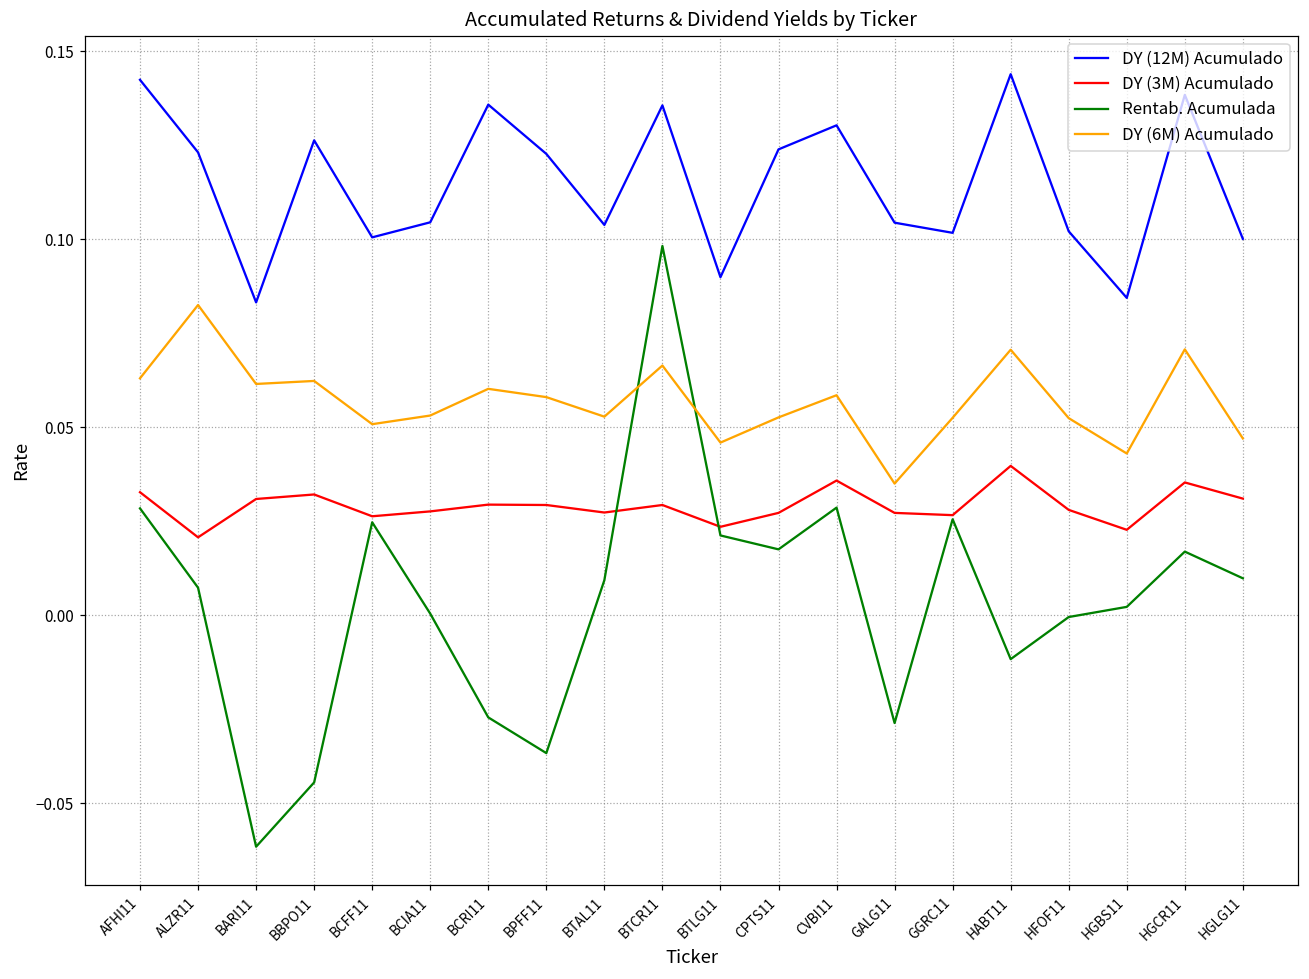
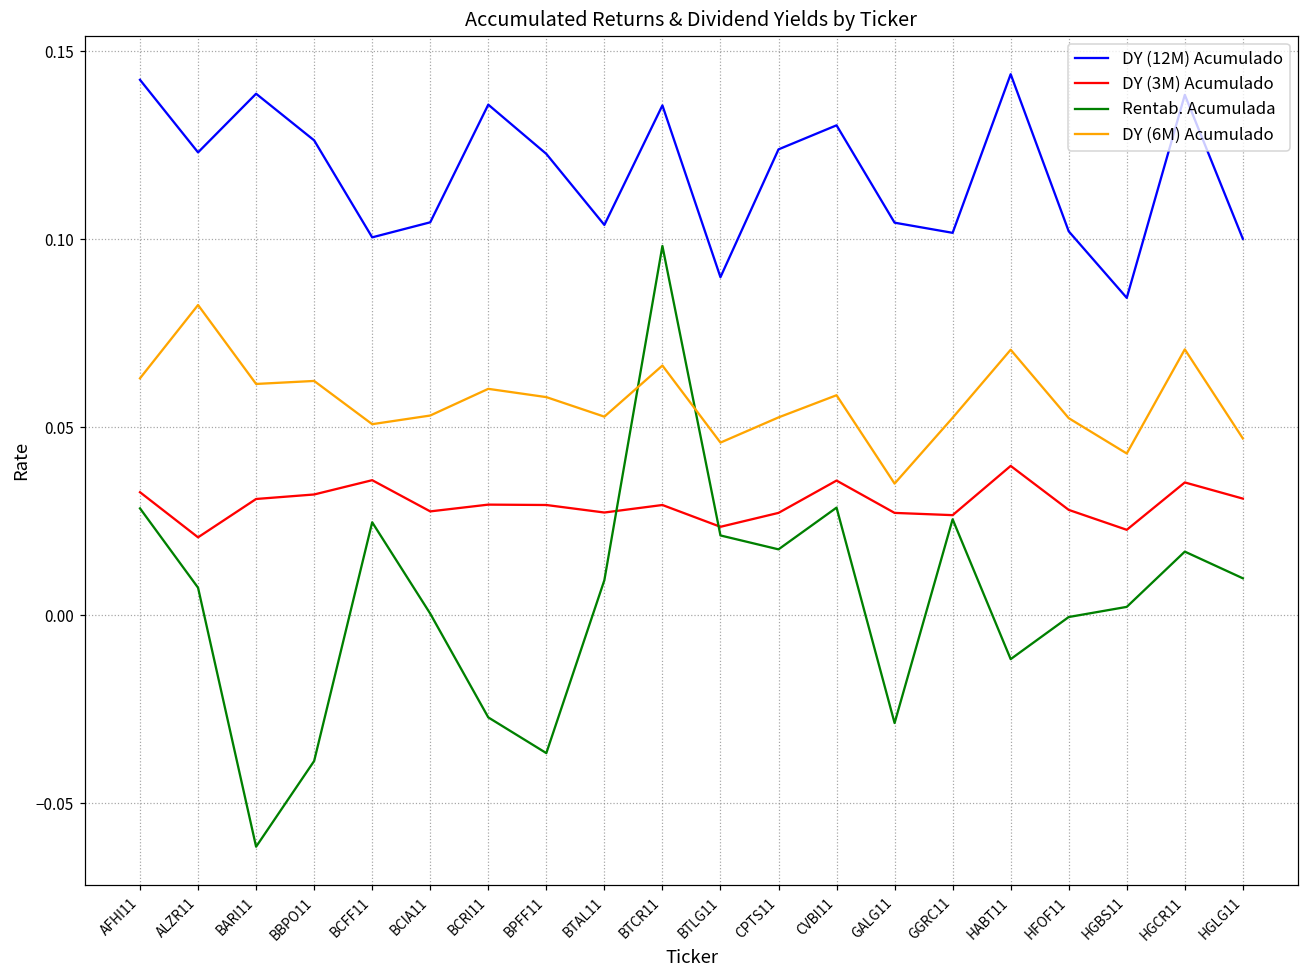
  {
    "DY (12M) Acumulado": {
      "AFHI11": 0.142,
      "ALZR11": 0.123,
-     "BARI11": 0.083,
+     "BARI11": 0.139,
      "BBPO11": 0.126,
      "BCFF11": 0.101,
      "BCIA11": 0.105,
      "BCRI11": 0.136,
      "BPFF11": 0.123,
      "BTAL11": 0.104,
      "BTCR11": 0.136,
      "BTLG11": 0.090,
      "CPTS11": 0.124,
      "CVBI11": 0.130,
      "GALG11": 0.104,
      "GGRC11": 0.102,
      "HABT11": 0.144,
      "HFOF11": 0.102,
      "HGBS11": 0.084,
      "HGLG11": 0.100
    },
    "DY (3M) Acumulado": {
      "AFHI11": 0.033,
      "ALZR11": 0.021,
      "BARI11": 0.031,
      "BBPO11": 0.032,
-     "BCFF11": 0.026,
+     "BCFF11": 0.036,
      "BCIA11": 0.028,
      "BCRI11": 0.029,
      "BPFF11": 0.029,
      "BTAL11": 0.027,
      "BTCR11": 0.029,
      "BTLG11": 0.024,
      "CPTS11": 0.027,
      "CVBI11": 0.036,
      "GALG11": 0.027,
      "GGRC11": 0.027,
      "HABT11": 0.040,
      "HFOF11": 0.028,
      "HGBS11": 0.023,
      "HGCR11": 0.035,
      "HGLG11": 0.031
    },
    "Rentab. Acumulada": {
      "AFHI11": 0.028,
      "ALZR11": 0.007,
      "BARI11": -0.062,
-     "BBPO11": -0.045,
+     "BBPO11": -0.039,
      "BCFF11": 0.025,
      "BCIA11": 0.000,
      "BCRI11": -0.027,
      "BPFF11": -0.037,
      "BTAL11": 0.009,
      "BTCR11": 0.098,
      "BTLG11": 0.021,
      "CPTS11": 0.018,
      "CVBI11": 0.029,
      "GALG11": -0.029,
      "GGRC11": 0.026,
      "HABT11": -0.012,
      "HFOF11": -0.001,
      "HGBS11": 0.002,
      "HGCR11": 0.017,
      "HGLG11": 0.010
    },
    "DY (6M) Acumulado": {
      "AFHI11": 0.063,
      "ALZR11": 0.083,
      "BARI11": 0.062,
      "BBPO11": 0.062,
      "BCFF11": 0.051,
      "BCIA11": 0.053,
      "BCRI11": 0.060,
      "BPFF11": 0.058,
      "BTAL11": 0.053,
      "BTCR11": 0.066,
      "BTLG11": 0.046,
      "CPTS11": 0.053,
      "CVBI11": 0.059,
      "GALG11": 0.035,
      "GGRC11": 0.053,
      "HABT11": 0.071,
      "HFOF11": 0.052,
      "HGBS11": 0.043,
      "HGCR11": 0.071,
      "HGLG11": 0.047
    }
  }
